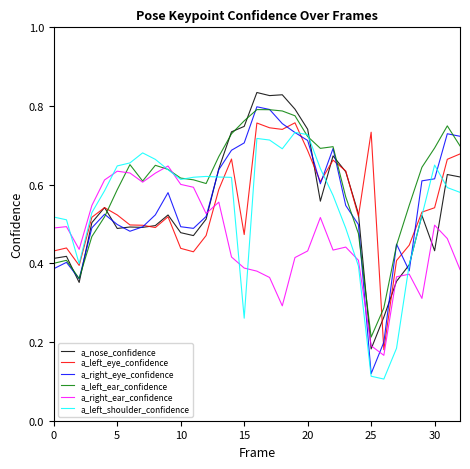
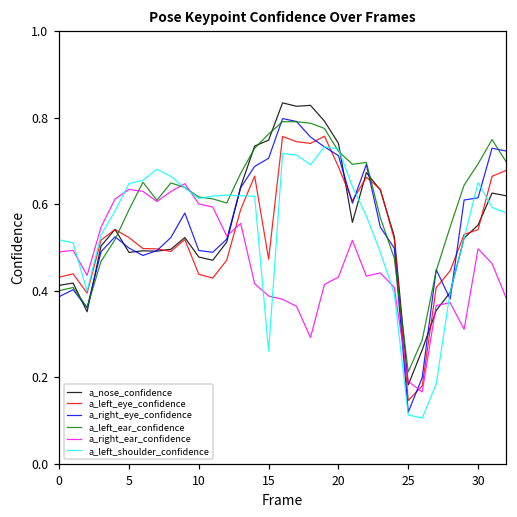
  {
    "a_nose_confidence": {
      "0": 0.41,
      "5": 0.49,
      "10": 0.48,
      "15": 0.75,
      "20": 0.74,
      "25": 0.18,
-     "30": 0.43
+     "30": 0.55
    },
    "a_left_eye_confidence": {
      "0": 0.43,
      "5": 0.52,
      "10": 0.44,
      "15": 0.47,
      "20": 0.69,
-     "25": 0.73,
+     "25": 0.15,
      "30": 0.54
    },
    "a_right_eye_confidence": {
      "0": 0.39,
      "5": 0.50,
      "10": 0.49,
      "15": 0.71,
      "20": 0.71,
      "30": 0.61
    },
    "a_left_ear_confidence": {
      "0": 0.40,
      "5": 0.59,
      "15": 0.76,
      "25": 0.21,
      "30": 0.69
    },
    "a_right_ear_confidence": {
      "0": 0.49,
      "5": 0.63,
      "10": 0.60,
      "15": 0.39,
      "20": 0.43,
      "25": 0.19,
      "30": 0.50
    },
    "a_left_shoulder_confidence": {
      "0": 0.52,
      "5": 0.65,
      "15": 0.26,
      "30": 0.65
    }
  }
